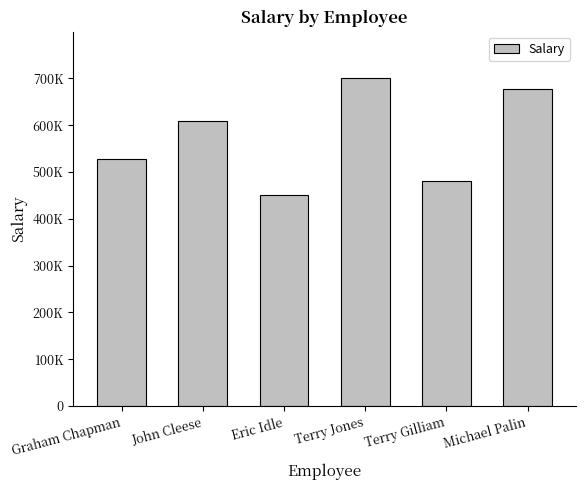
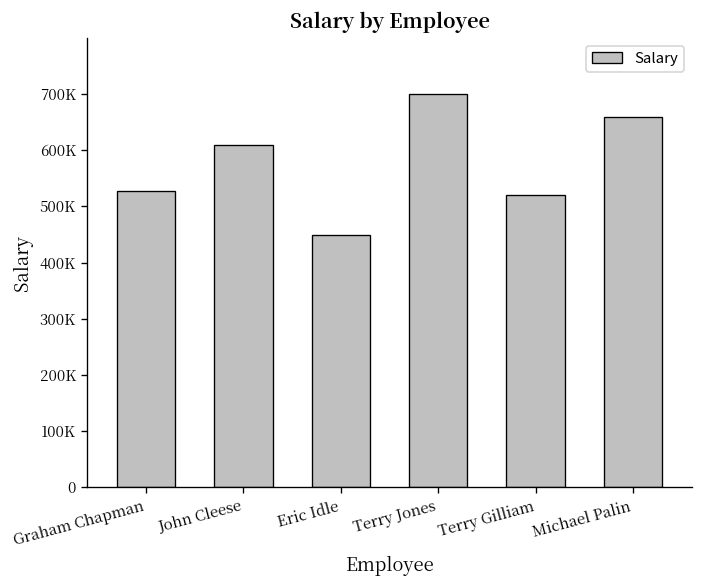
  {
    "Graham Chapman": 530000,
    "John Cleese": 610000,
    "Eric Idle": 450000,
    "Terry Jones": 700000,
-   "Terry Gilliam": 480000,
-   "Michael Palin": 680000
+   "Terry Gilliam": 520000,
+   "Michael Palin": 660000
  }
